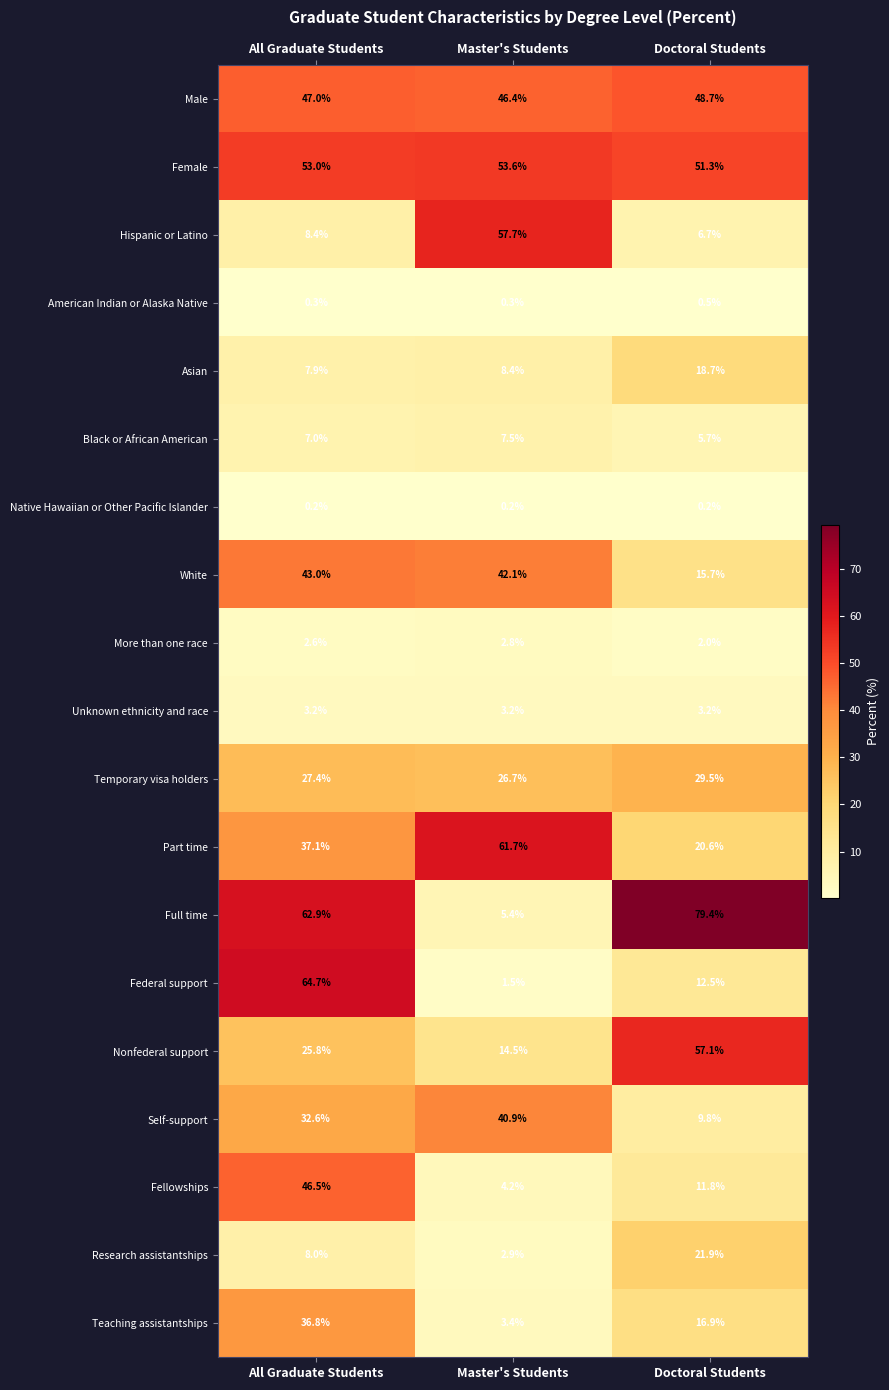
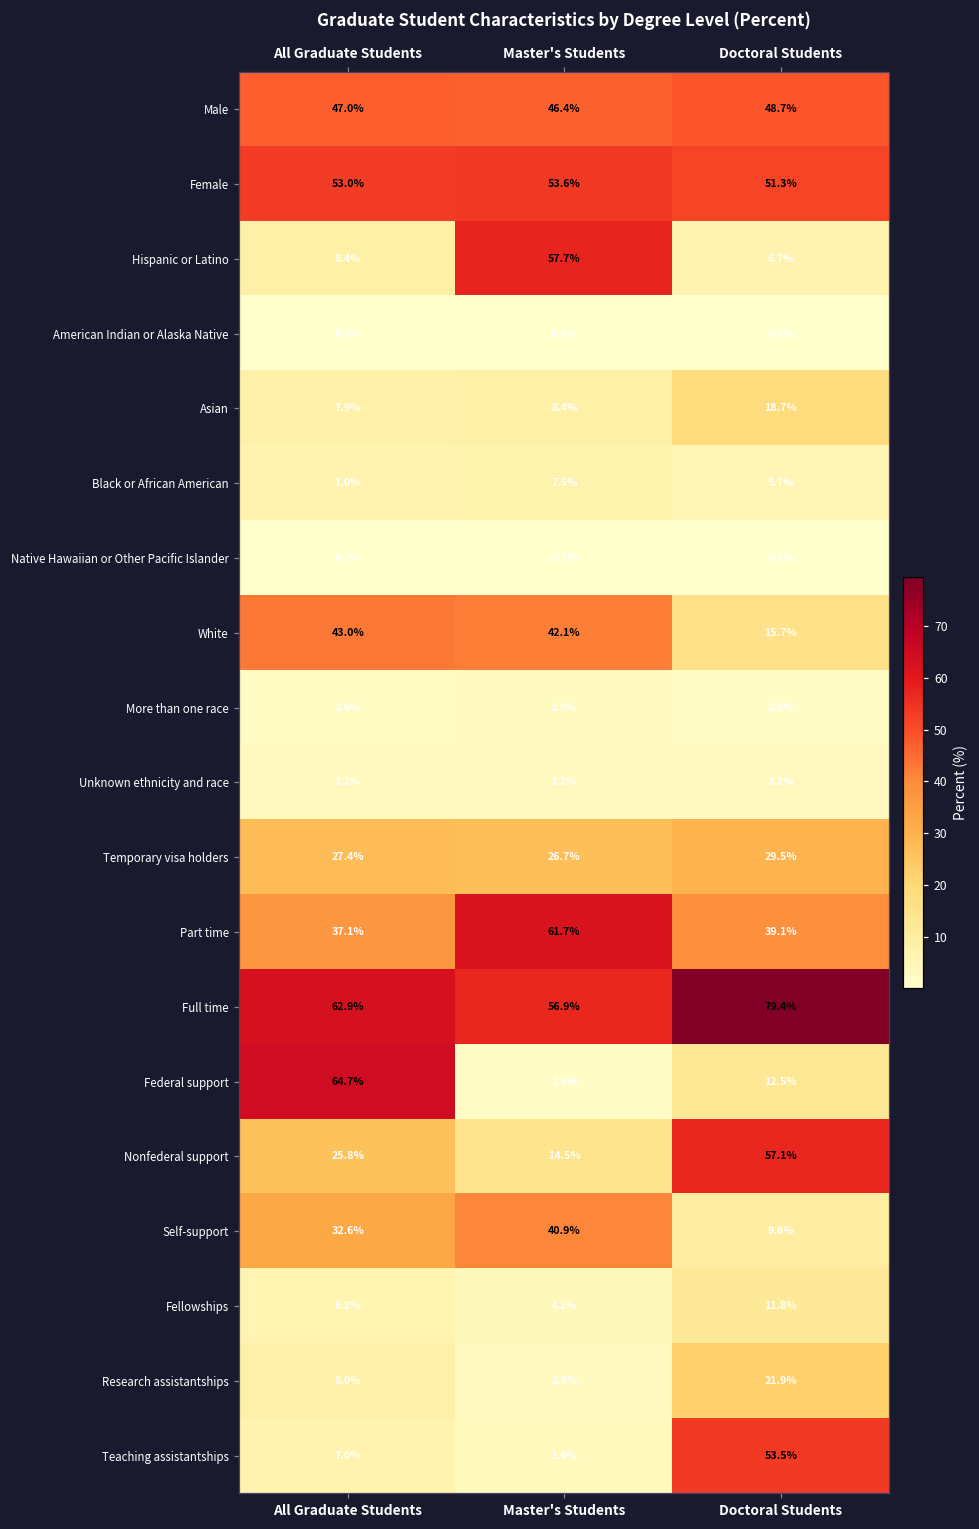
  {
    "Male": {
      "All Graduate Students": "47.0%",
      "Master's Students": "46.4%",
      "Doctoral Students": "48.7%"
    },
    "Female": {
      "All Graduate Students": "53.0%",
      "Master's Students": "53.6%",
      "Doctoral Students": "51.3%"
    },
    "Hispanic or Latino": {
      "All Graduate Students": "8.4%",
      "Master's Students": "57.7%",
      "Doctoral Students": "6.7%"
    },
    "American Indian or Alaska Native": {
      "All Graduate Students": "0.3%",
      "Master's Students": "0.3%",
      "Doctoral Students": "0.5%"
    },
    "Asian": {
      "All Graduate Students": "7.9%",
      "Master's Students": "8.4%",
      "Doctoral Students": "18.7%"
    },
    "Black or African American": {
      "All Graduate Students": "7.0%",
      "Master's Students": "7.5%",
      "Doctoral Students": "5.7%"
    },
    "Native Hawaiian or Other Pacific Islander": {
      "All Graduate Students": "0.2%",
      "Master's Students": "0.2%",
      "Doctoral Students": "0.2%"
    },
    "White": {
      "All Graduate Students": "43.0%",
      "Master's Students": "42.1%",
      "Doctoral Students": "15.7%"
    },
    "More than one race": {
      "All Graduate Students": "2.6%",
      "Master's Students": "2.8%",
      "Doctoral Students": "2.0%"
    },
    "Unknown ethnicity and race": {
      "All Graduate Students": "3.2%",
      "Master's Students": "3.2%",
      "Doctoral Students": "3.2%"
    },
    "Temporary visa holders": {
      "All Graduate Students": "27.4%",
      "Master's Students": "26.7%",
      "Doctoral Students": "29.5%"
    },
    "Part time": {
      "All Graduate Students": "37.1%",
      "Master's Students": "61.7%",
-     "Doctoral Students": "20.6%"
+     "Doctoral Students": "39.1%"
    },
    "Full time": {
      "All Graduate Students": "62.9%",
-     "Master's Students": "5.4%",
+     "Master's Students": "56.9%",
      "Doctoral Students": "79.4%"
    },
    "Federal support": {
      "All Graduate Students": "64.7%",
      "Master's Students": "1.5%",
      "Doctoral Students": "12.5%"
    },
    "Nonfederal support": {
      "All Graduate Students": "25.8%",
      "Master's Students": "14.5%",
      "Doctoral Students": "57.1%"
    },
    "Self-support": {
      "All Graduate Students": "32.6%",
      "Master's Students": "40.9%",
      "Doctoral Students": "9.8%"
    },
    "Fellowships": {
-     "All Graduate Students": "46.5%",
+     "All Graduate Students": "6.2%",
      "Master's Students": "4.2%",
      "Doctoral Students": "11.8%"
    },
    "Research assistantships": {
      "All Graduate Students": "8.0%",
      "Master's Students": "2.9%",
      "Doctoral Students": "21.9%"
    },
    "Teaching assistantships": {
-     "All Graduate Students": "36.8%",
+     "All Graduate Students": "7.0%",
      "Master's Students": "3.4%",
-     "Doctoral Students": "16.9%"
+     "Doctoral Students": "53.5%"
    }
  }
